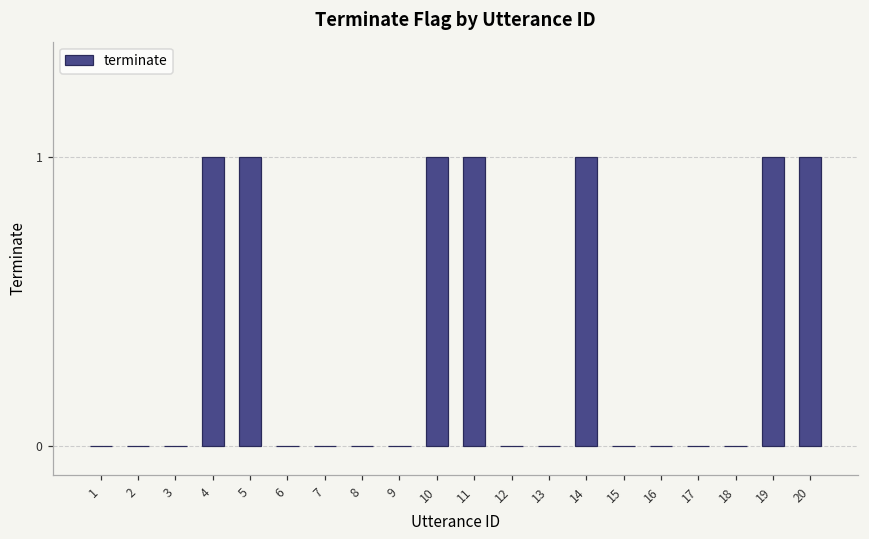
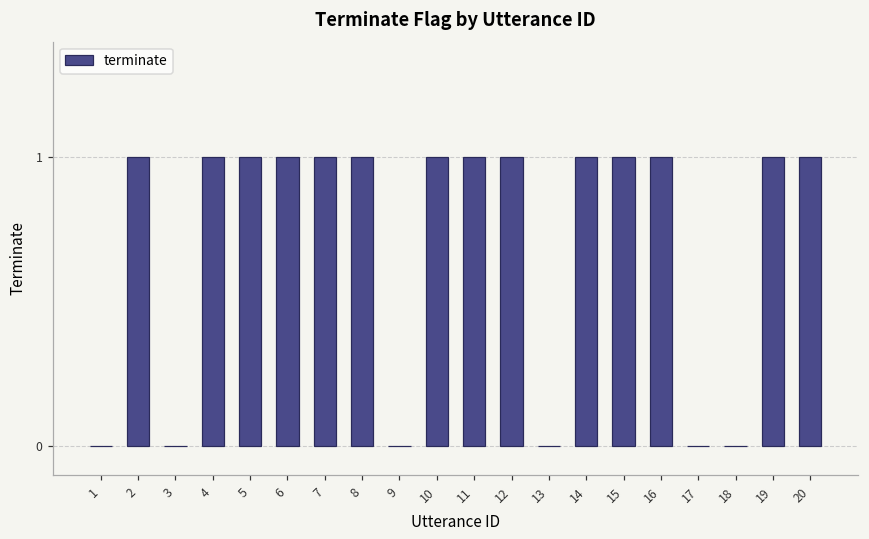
  {
    "1": 0,
-   "2": 0,
+   "2": 1,
    "3": 0,
    "4": 1,
    "5": 1,
-   "6": 0,
-   "7": 0,
-   "8": 0,
+   "6": 1,
+   "7": 1,
+   "8": 1,
    "9": 0,
    "10": 1,
    "11": 1,
-   "12": 0,
+   "12": 1,
    "13": 0,
    "14": 1,
-   "15": 0,
-   "16": 0,
+   "15": 1,
+   "16": 1,
    "17": 0,
    "18": 0,
    "19": 1,
    "20": 1
  }
